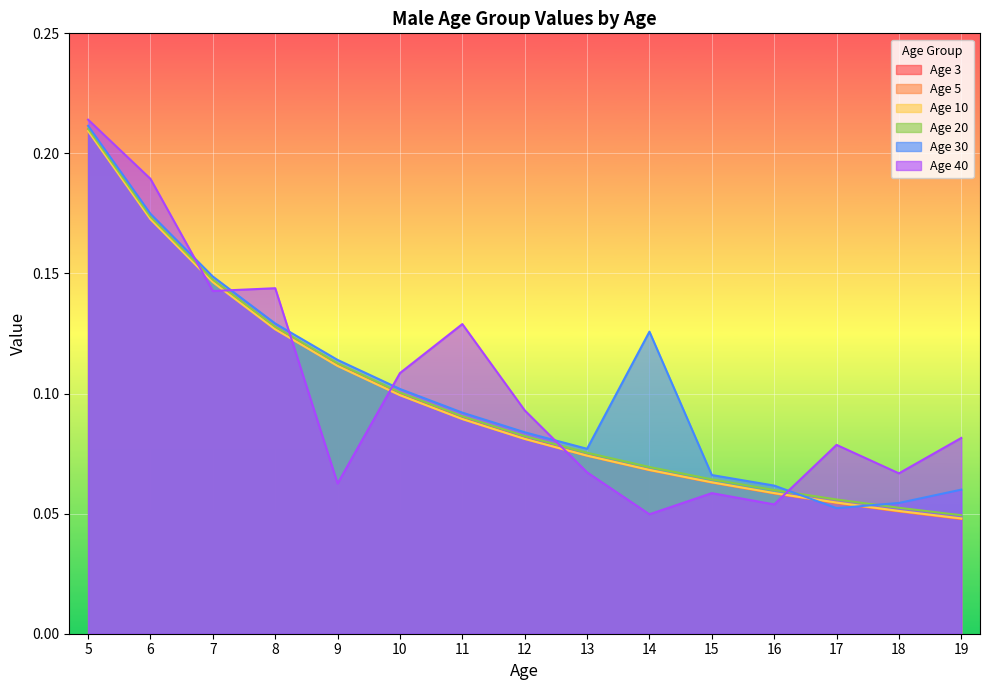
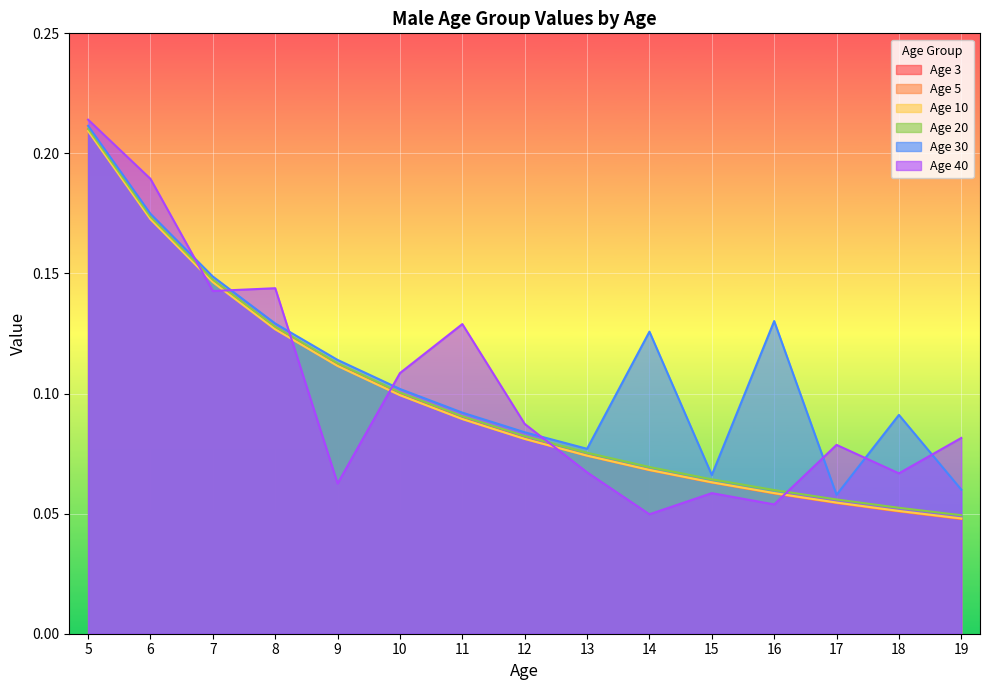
  {
    "Age 20": {
      "12": 0.082,
      "13": 0.075,
      "14": 0.069,
      "15": 0.064,
      "16": 0.060,
      "17": 0.056,
      "18": 0.052,
      "19": 0.049
    },
    "Age 30": {
      "5": 0.211,
      "6": 0.175,
      "7": 0.149,
      "8": 0.129,
      "9": 0.114,
      "10": 0.102,
      "11": 0.092,
      "12": 0.084,
      "13": 0.077,
      "14": 0.126,
      "15": 0.066,
-     "16": 0.062,
-     "17": 0.052,
-     "18": 0.054,
+     "16": 0.130,
+     "17": 0.058,
+     "18": 0.091,
      "19": 0.060
    },
    "Age 40": {
      "5": 0.214,
      "6": 0.189,
      "7": 0.143,
      "8": 0.144,
      "9": 0.063,
      "10": 0.109,
      "11": 0.129,
-     "12": 0.093,
+     "12": 0.087,
      "13": 0.067,
      "14": 0.050,
      "15": 0.059,
      "16": 0.054,
      "17": 0.079,
      "18": 0.067,
      "19": 0.082
    }
  }
